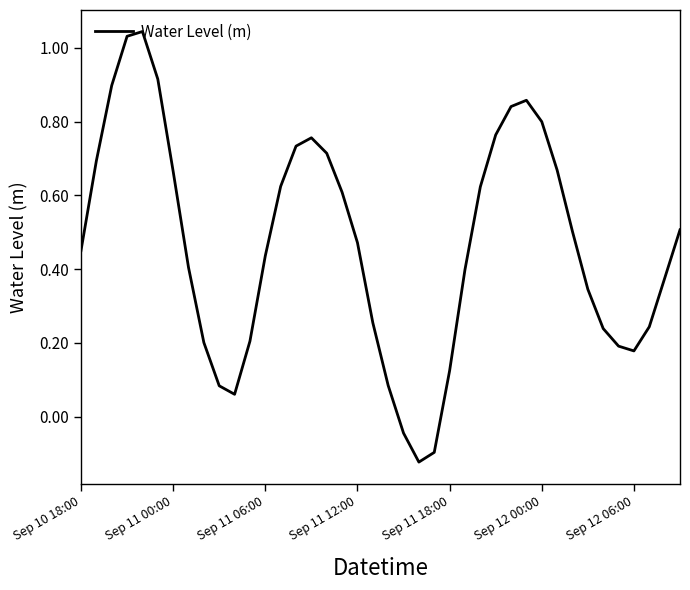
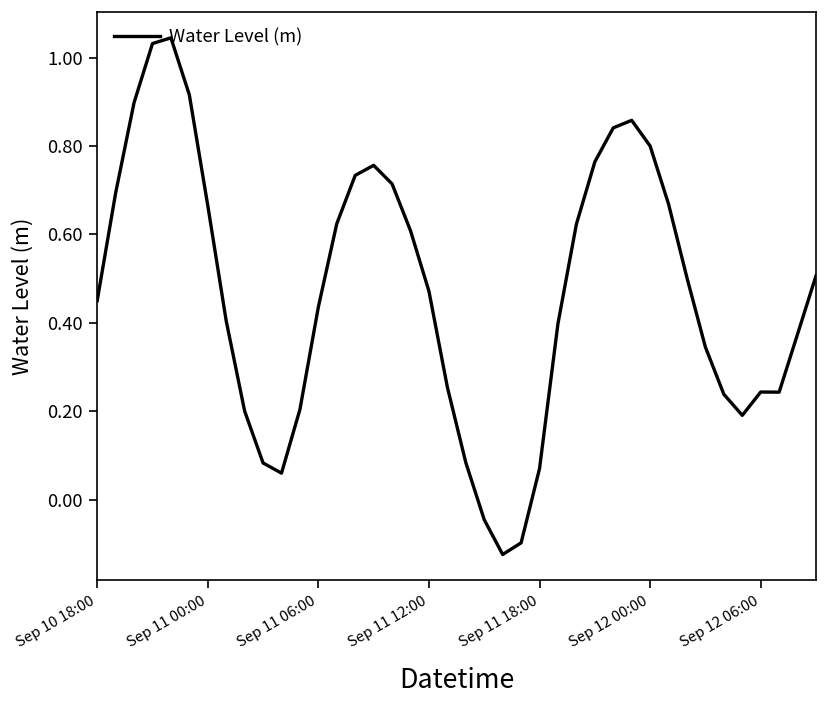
  {
    "Sep 10 18:00": 0.45,
    "Sep 11 00:00": 0.67,
    "Sep 11 06:00": 0.44,
    "Sep 11 12:00": 0.47,
-   "Sep 11 18:00": 0.12,
+   "Sep 11 18:00": 0.07,
    "Sep 12 00:00": 0.80,
-   "Sep 12 06:00": 0.18
+   "Sep 12 06:00": 0.24
  }
